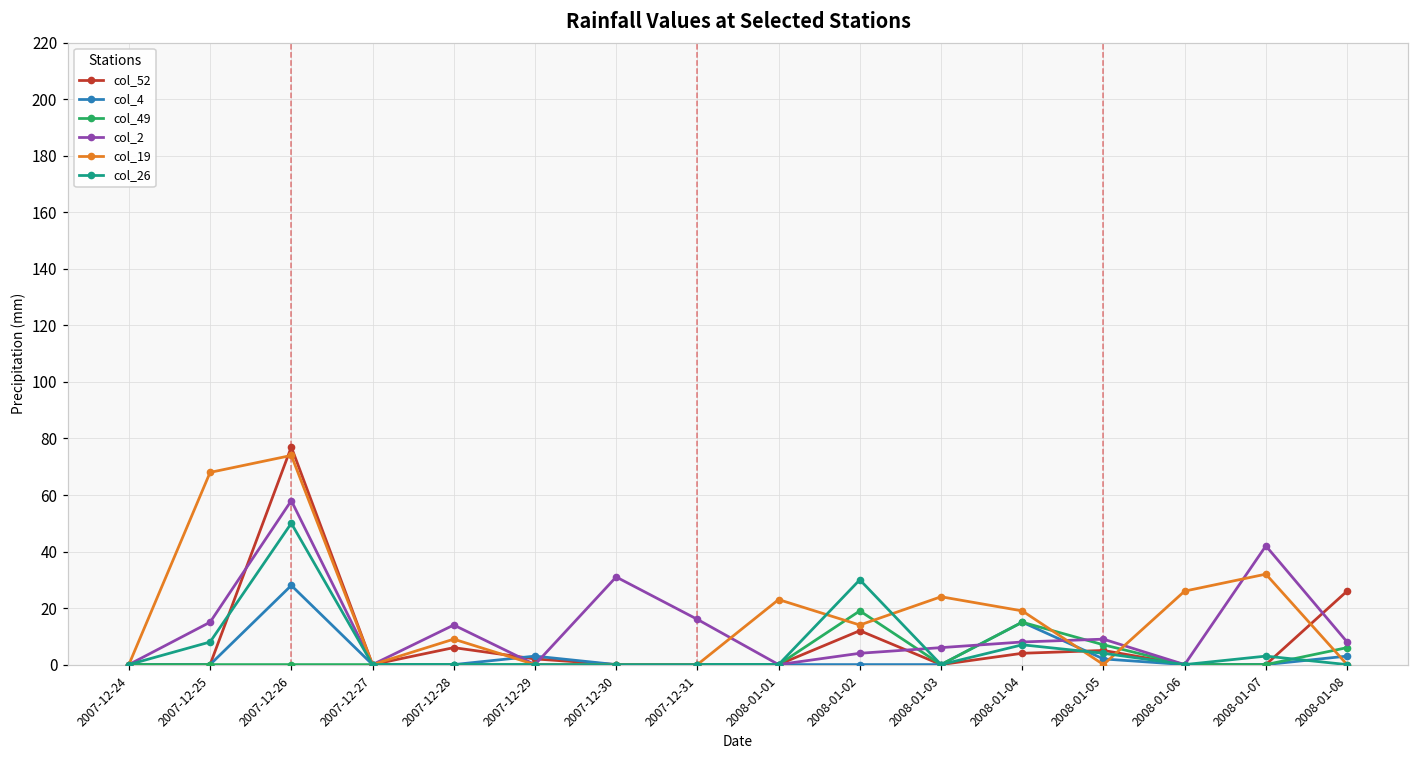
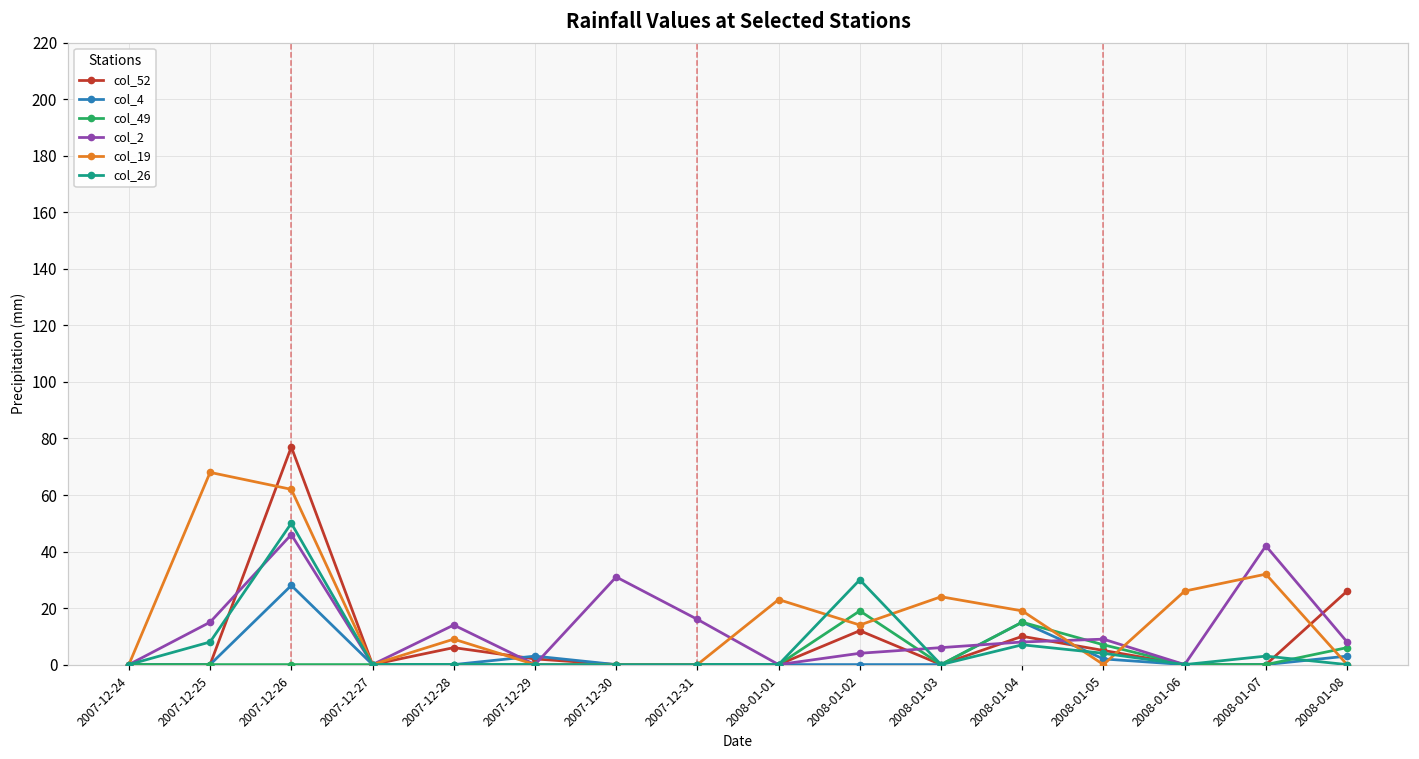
  {
    "col_52": {
      "2007-12-26": 77,
      "2007-12-28": 6,
      "2008-01-02": 12,
-     "2008-01-04": 4,
+     "2008-01-04": 10,
      "2008-01-05": 5,
      "2008-01-08": 26
    },
    "col_4": {
      "2007-12-26": 28,
      "2008-01-02": 0,
      "2008-01-05": 2,
      "2008-01-08": 3
    },
    "col_2": {
      "2007-12-25": 15,
-     "2007-12-26": 58,
+     "2007-12-26": 46,
      "2007-12-28": 14,
      "2007-12-30": 31,
      "2007-12-31": 16,
      "2008-01-02": 4,
      "2008-01-03": 6,
      "2008-01-04": 8,
      "2008-01-05": 9,
      "2008-01-07": 42,
      "2008-01-08": 8
    },
    "col_19": {
      "2007-12-25": 68,
-     "2007-12-26": 74,
+     "2007-12-26": 62,
      "2007-12-28": 9,
      "2008-01-01": 23,
      "2008-01-02": 14,
      "2008-01-03": 24,
      "2008-01-04": 19,
      "2008-01-05": 0,
      "2008-01-06": 26,
      "2008-01-07": 32
    }
  }
